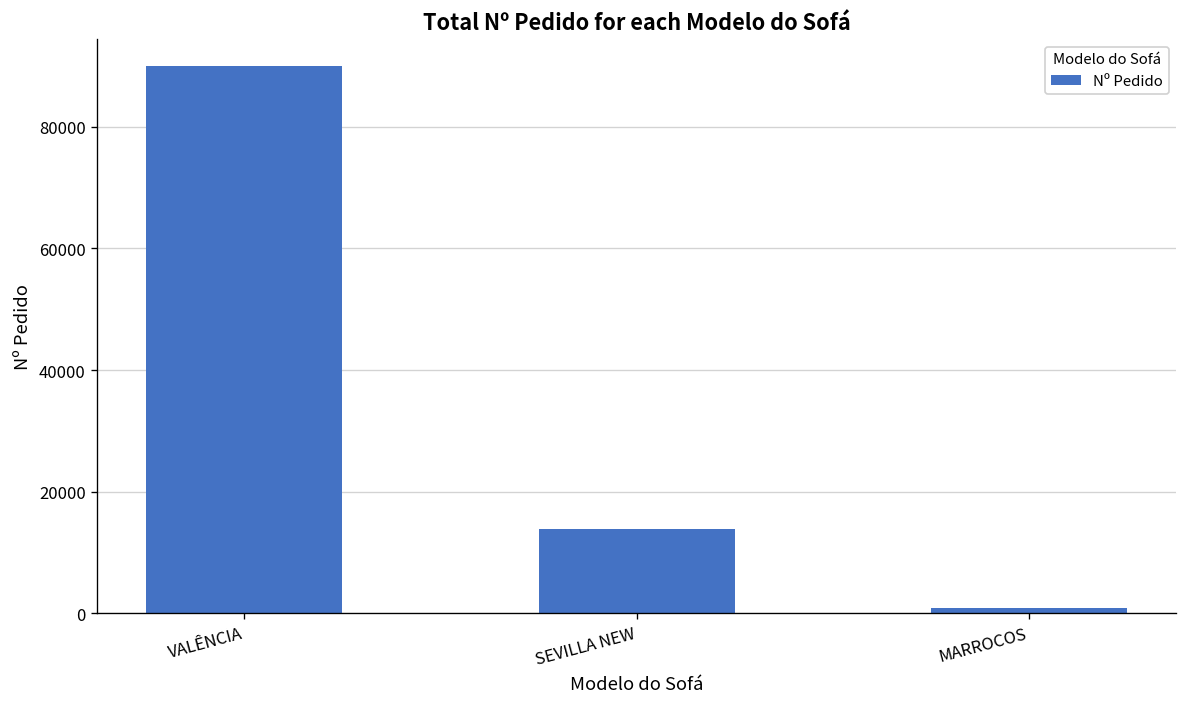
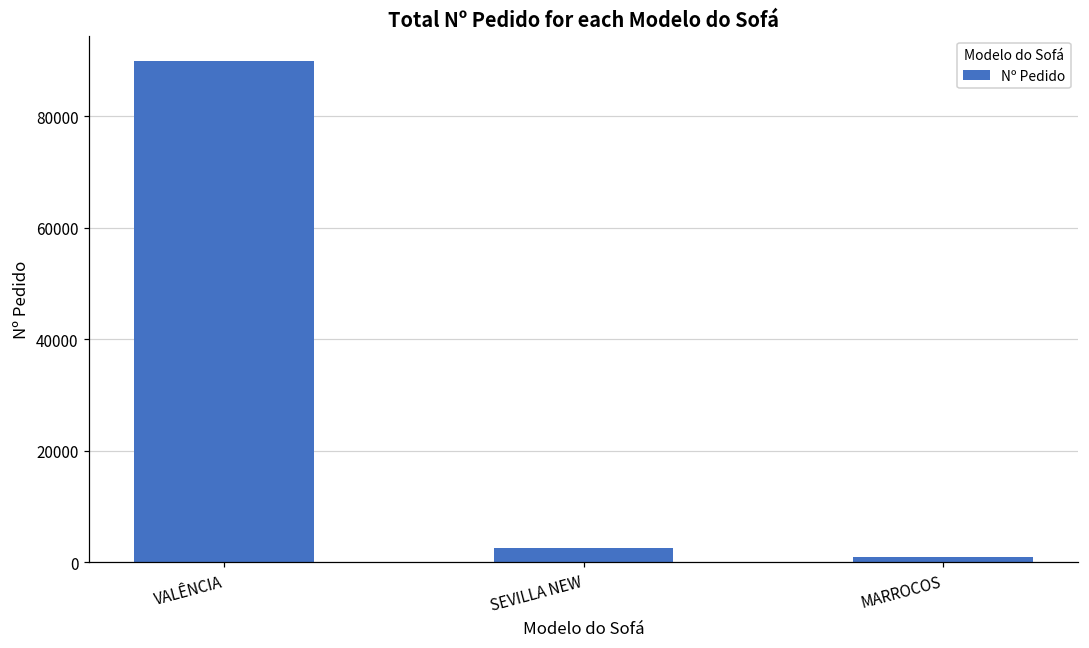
  {
    "VALÊNCIA": 90000,
-   "SEVILLA NEW": 14000,
+   "SEVILLA NEW": 3000,
    "MARROCOS": 1000
  }
